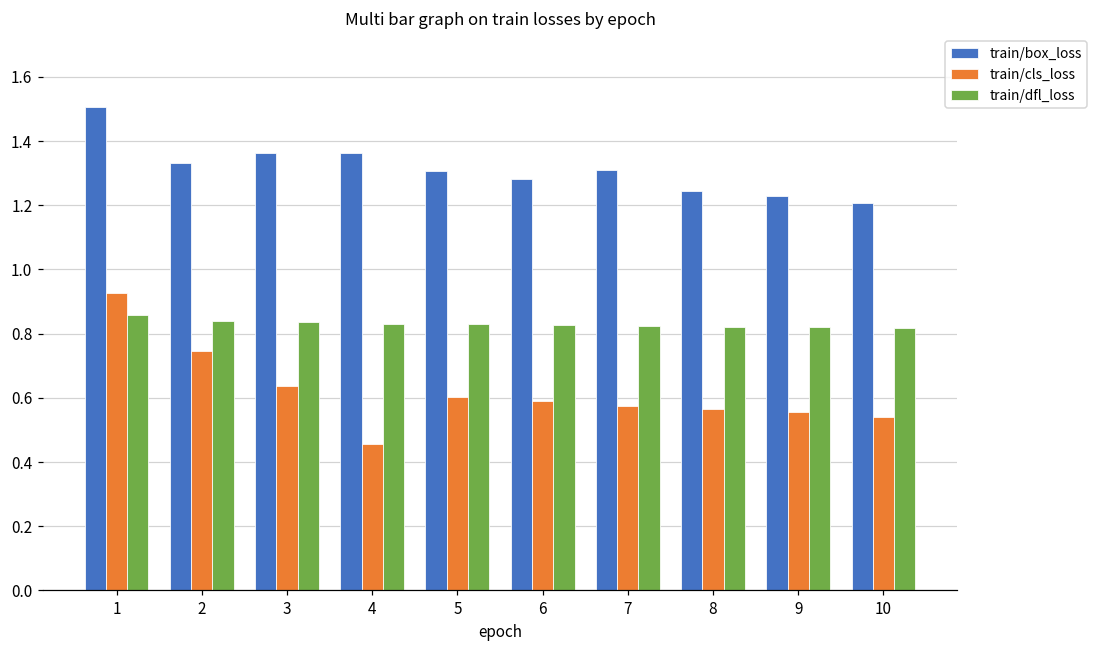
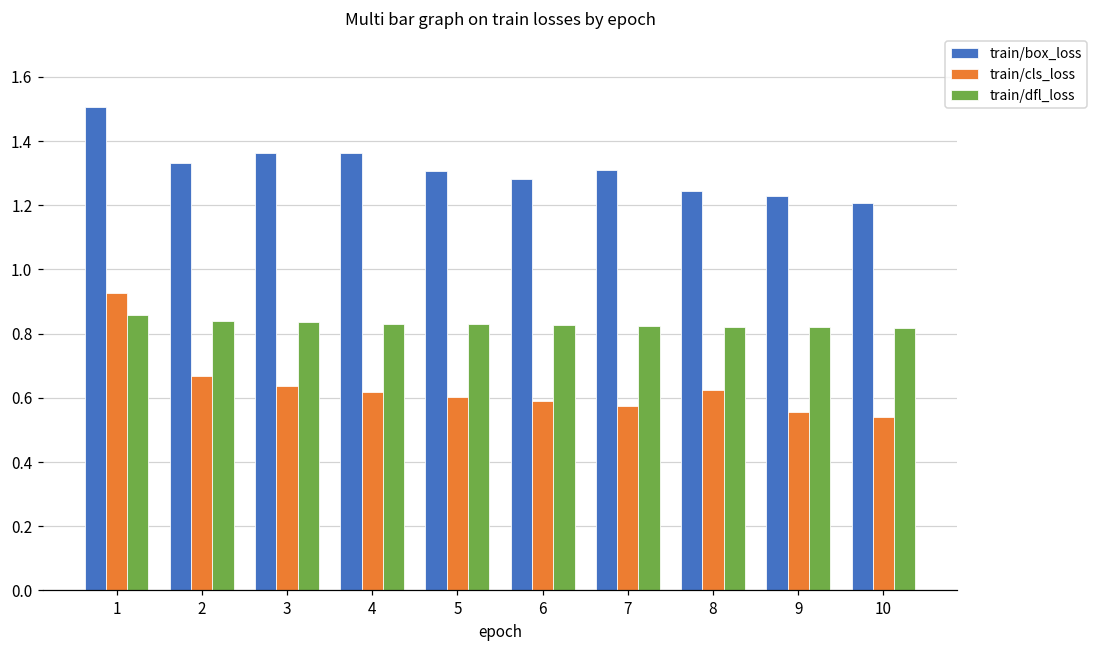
  {
    "train/box_loss": {
      "1": 1.51,
      "2": 1.33,
      "3": 1.36,
      "4": 1.36,
      "5": 1.31,
      "6": 1.28,
      "7": 1.31,
      "8": 1.25,
      "9": 1.23,
      "10": 1.21
    },
    "train/cls_loss": {
      "1": 0.93,
-     "2": 0.75,
+     "2": 0.67,
      "3": 0.64,
-     "4": 0.46,
+     "4": 0.62,
      "5": 0.60,
      "6": 0.59,
      "7": 0.58,
-     "8": 0.57,
+     "8": 0.63,
      "9": 0.56,
      "10": 0.54
    },
    "train/dfl_loss": {
      "1": 0.86,
      "2": 0.84,
      "3": 0.84,
      "4": 0.83,
      "5": 0.83,
      "6": 0.83,
      "7": 0.82,
      "8": 0.82,
      "9": 0.82,
      "10": 0.82
    }
  }
